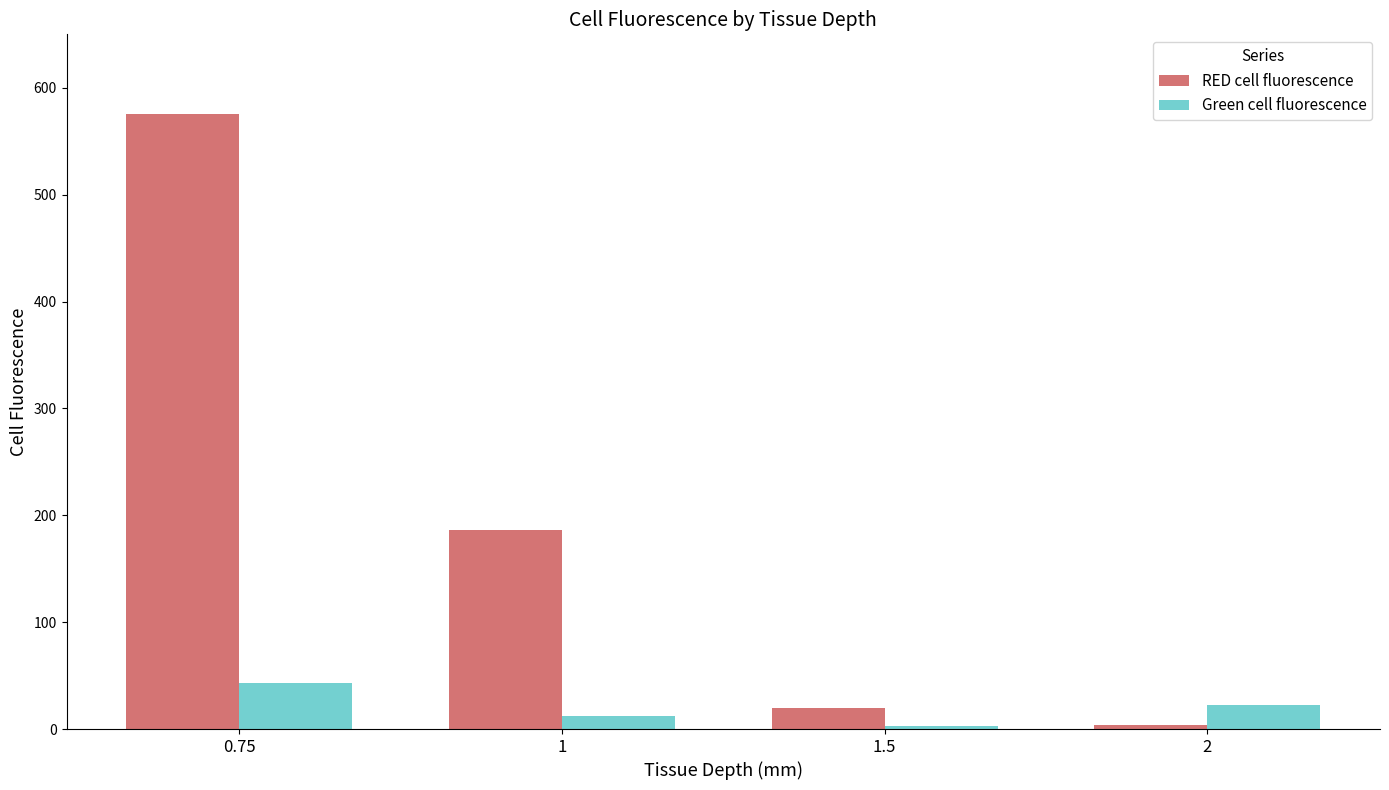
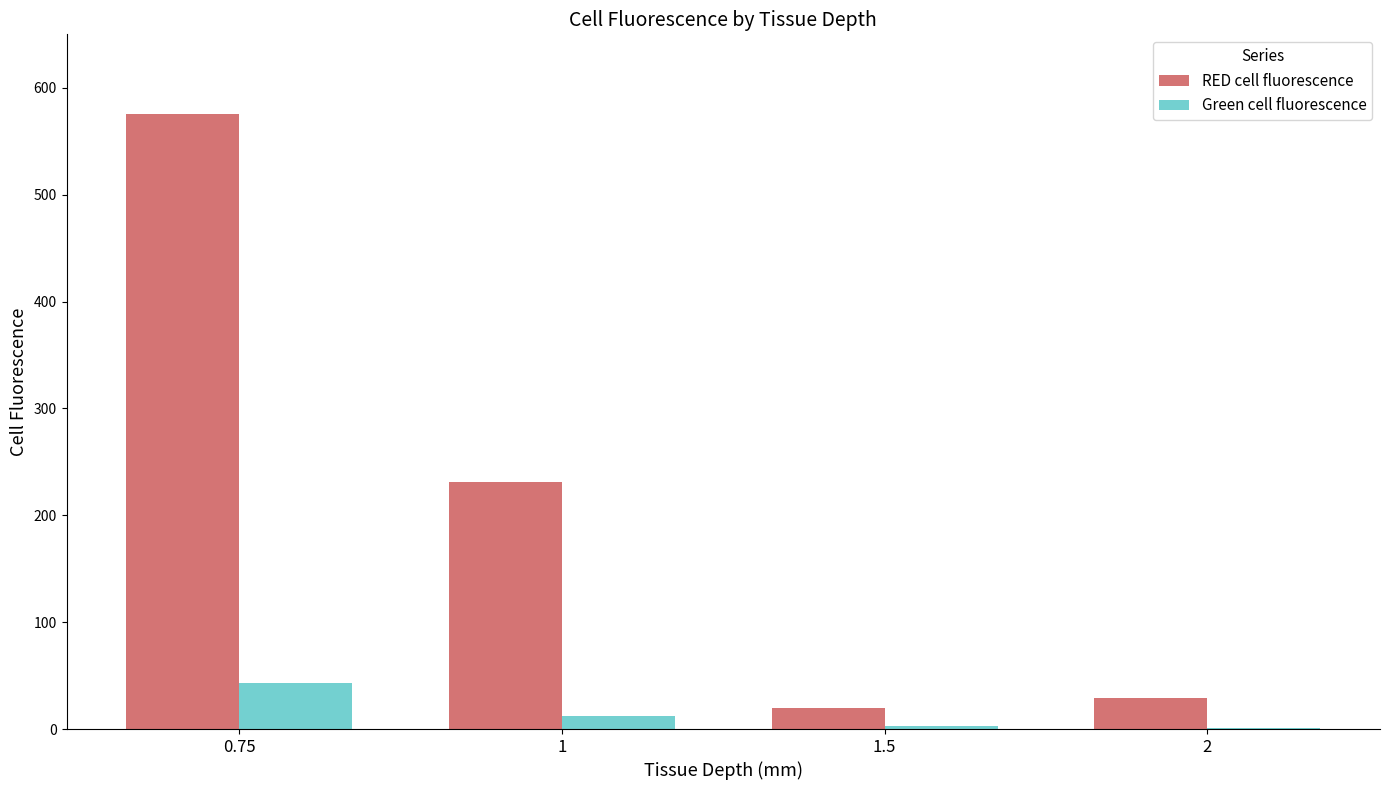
  {
    "RED cell fluorescence": {
      "0.75": 576,
-     "1": 186,
+     "1": 231,
      "1.5": 20,
-     "2": 4
+     "2": 29
    },
    "Green cell fluorescence": {
      "0.75": 43,
      "1": 12,
      "1.5": 3,
-     "2": 22
+     "2": 1
    }
  }
